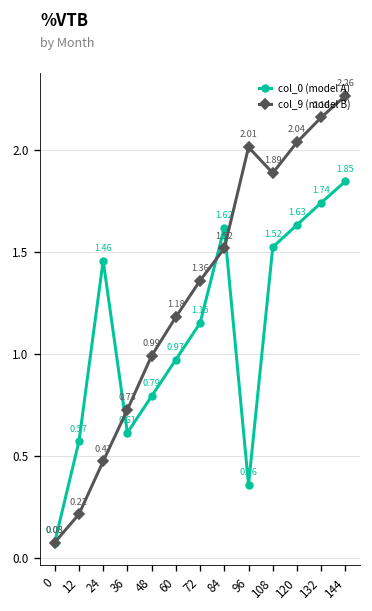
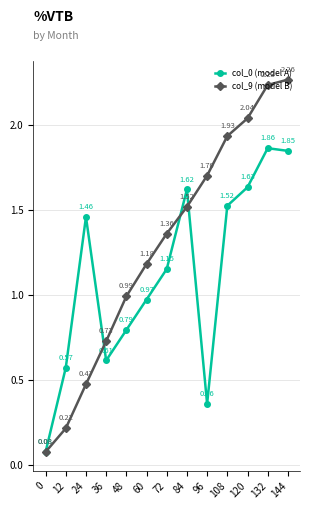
  {
    "col_0 (model A)": {
      "12": 0.57,
      "24": 1.46,
      "36": 0.61,
      "48": 0.79,
      "60": 0.97,
      "72": 1.15,
      "84": 1.62,
      "96": 0.36,
      "108": 1.52,
      "120": 1.63,
-     "132": 1.74,
+     "132": 1.86,
      "144": 1.85
    },
    "col_9 (model B)": {
      "12": 0.22,
      "24": 0.47,
      "36": 0.73,
      "48": 0.99,
      "60": 1.18,
      "72": 1.36,
      "84": 1.52,
-     "96": 2.01,
-     "108": 1.89,
+     "96": 1.70,
+     "108": 1.93,
      "120": 2.04,
-     "132": 2.16,
+     "132": 2.23,
      "144": 2.26
    }
  }
